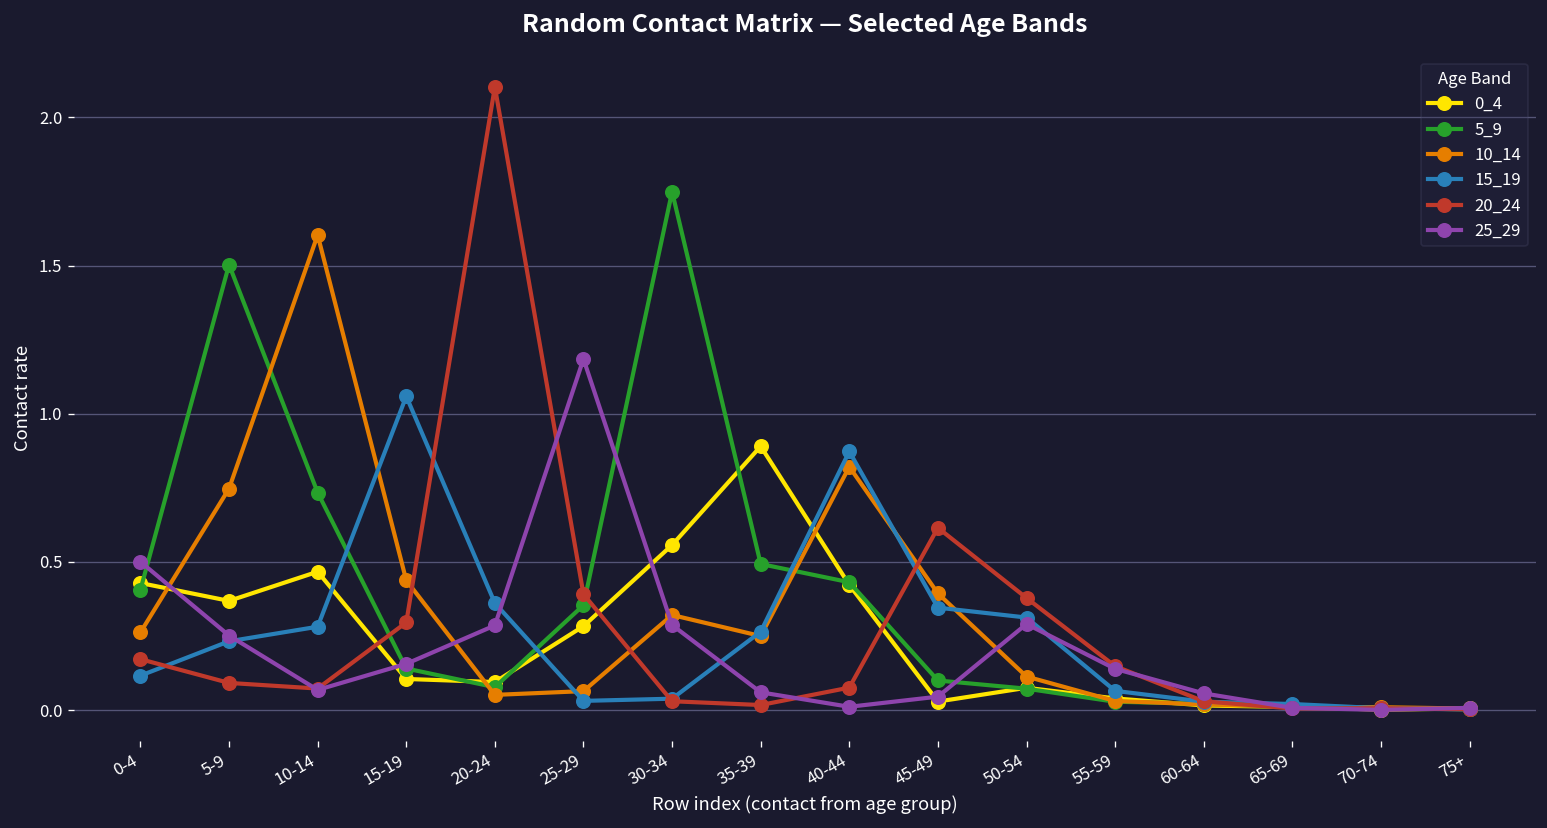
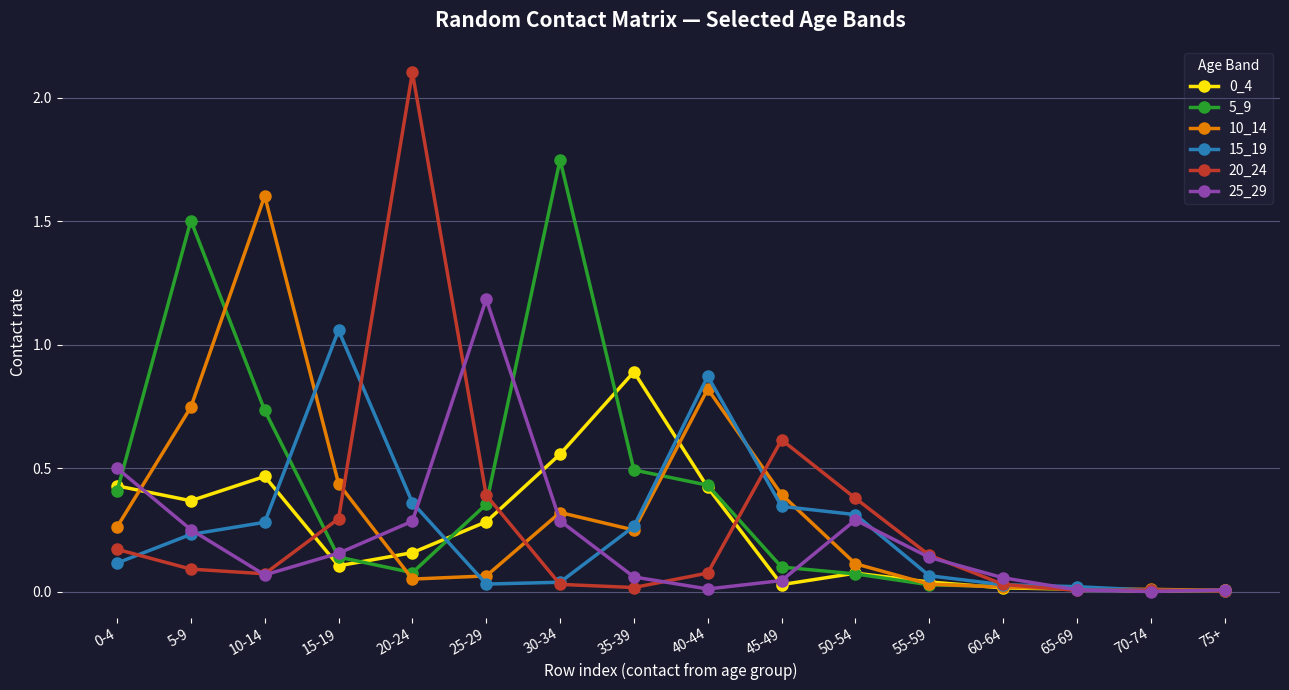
  {
    "0_4": {
      "0-4": 0.43,
      "5-9": 0.37,
      "10-14": 0.47,
      "15-19": 0.11,
-     "20-24": 0.09,
+     "20-24": 0.16,
      "25-29": 0.28,
      "30-34": 0.56,
      "35-39": 0.89,
      "45-49": 0.03
    },
    "5_9": {
      "0-4": 0.41,
      "5-9": 1.50,
      "10-14": 0.73,
      "15-19": 0.14,
      "20-24": 0.08,
      "25-29": 0.35,
      "30-34": 1.75,
      "35-39": 0.49,
      "45-49": 0.10
    },
    "10_14": {
      "0-4": 0.26,
      "5-9": 0.75,
      "10-14": 1.60,
      "15-19": 0.44,
      "20-24": 0.05,
      "25-29": 0.06,
      "30-34": 0.32,
      "35-39": 0.25,
      "40-44": 0.82,
      "45-49": 0.39,
      "50-54": 0.11
    },
    "15_19": {
      "0-4": 0.12,
      "5-9": 0.23,
      "10-14": 0.28,
      "15-19": 1.06,
      "20-24": 0.36,
      "25-29": 0.03,
      "35-39": 0.26,
      "40-44": 0.87,
      "45-49": 0.35,
      "50-54": 0.31,
      "55-59": 0.06
    },
    "20_24": {
      "0-4": 0.17,
      "5-9": 0.09,
      "15-19": 0.30,
      "20-24": 2.10,
      "25-29": 0.39,
      "35-39": 0.02,
      "40-44": 0.08,
      "45-49": 0.62,
      "50-54": 0.38
    },
    "25_29": {
      "0-4": 0.50,
      "5-9": 0.25,
      "15-19": 0.16,
      "20-24": 0.29,
      "25-29": 1.18,
      "30-34": 0.29,
      "35-39": 0.06,
      "40-44": 0.01,
      "45-49": 0.05,
      "50-54": 0.29,
      "60-64": 0.06
    }
  }
